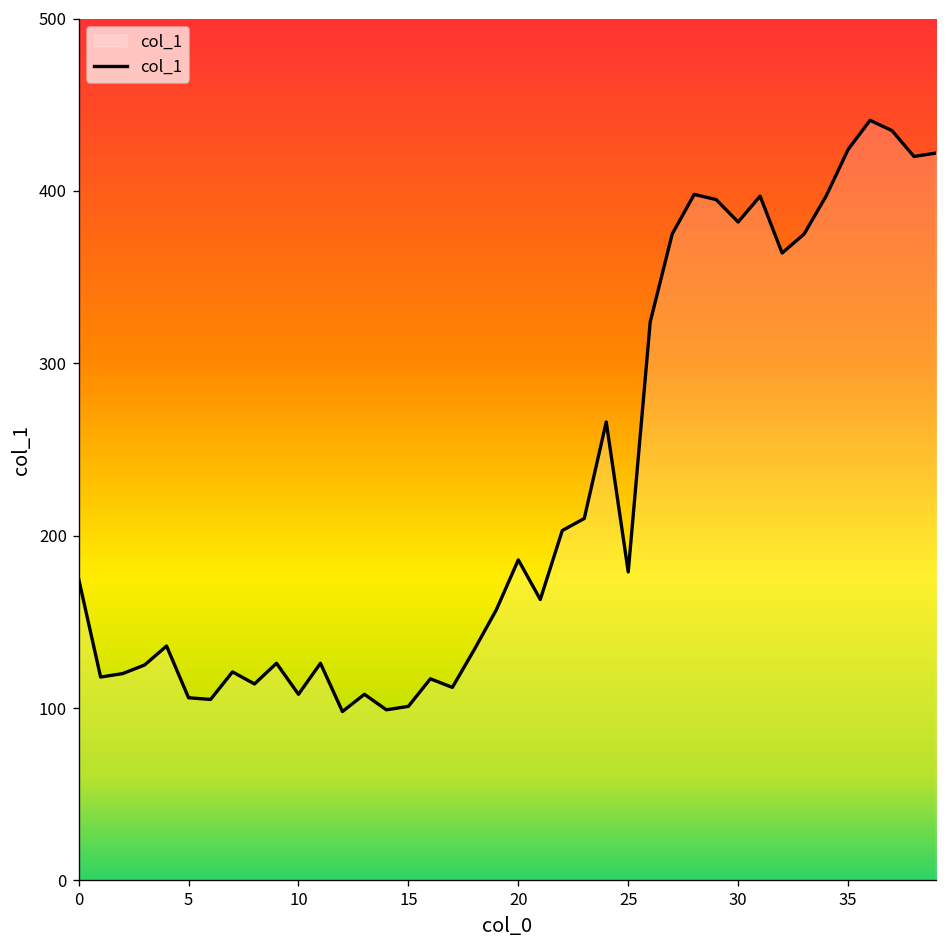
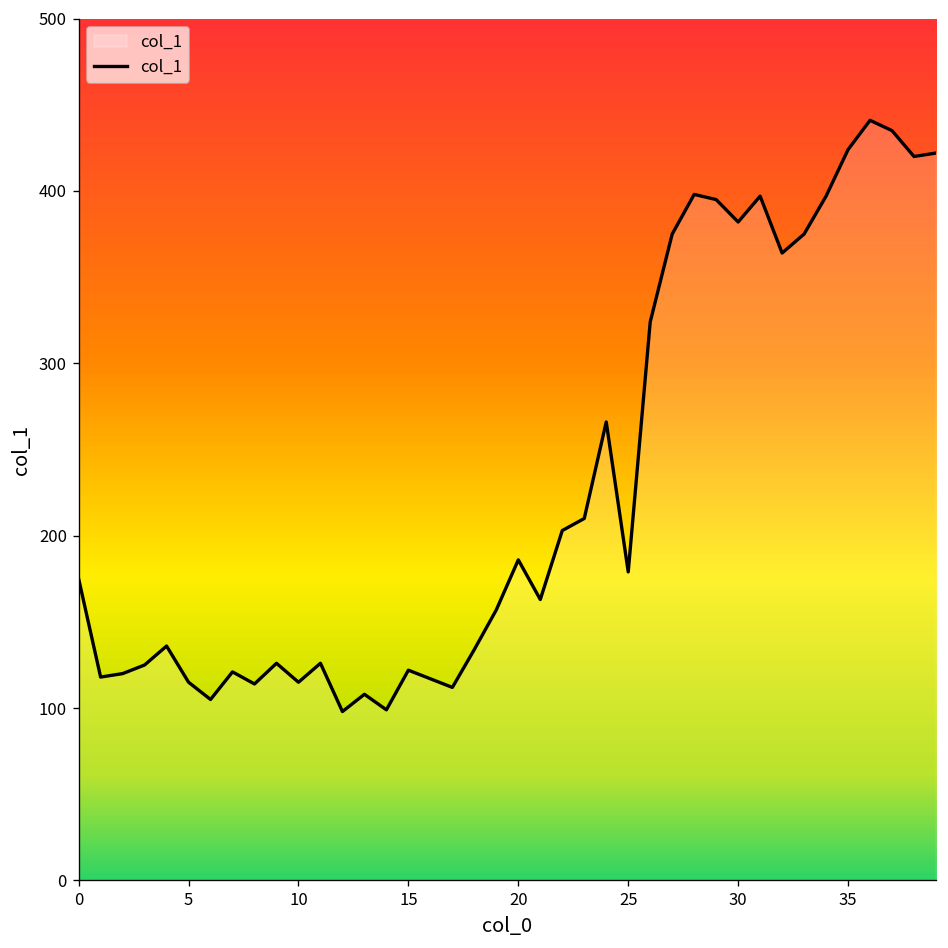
  {
    "0": 175,
-   "5": 106,
-   "10": 108,
-   "15": 101,
+   "5": 115,
+   "10": 115,
+   "15": 122,
    "20": 186,
    "25": 179,
    "30": 382,
    "35": 424
  }
